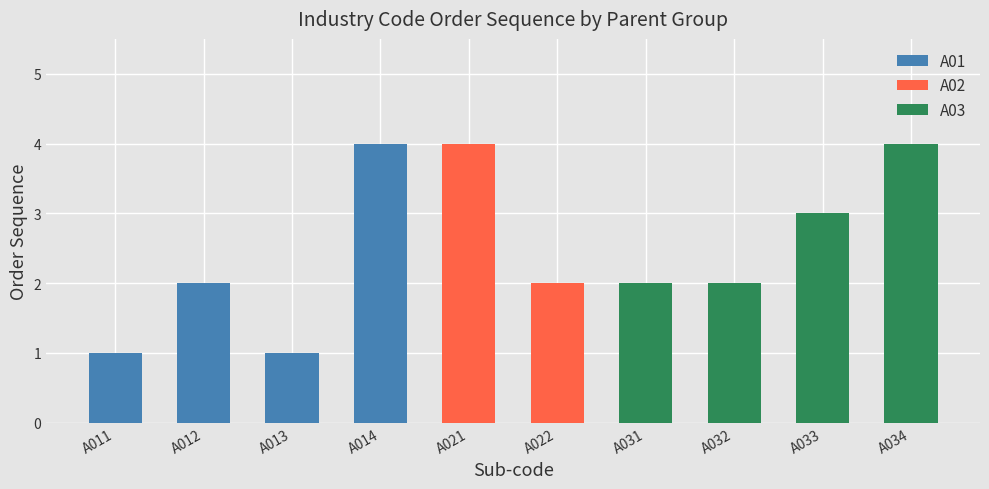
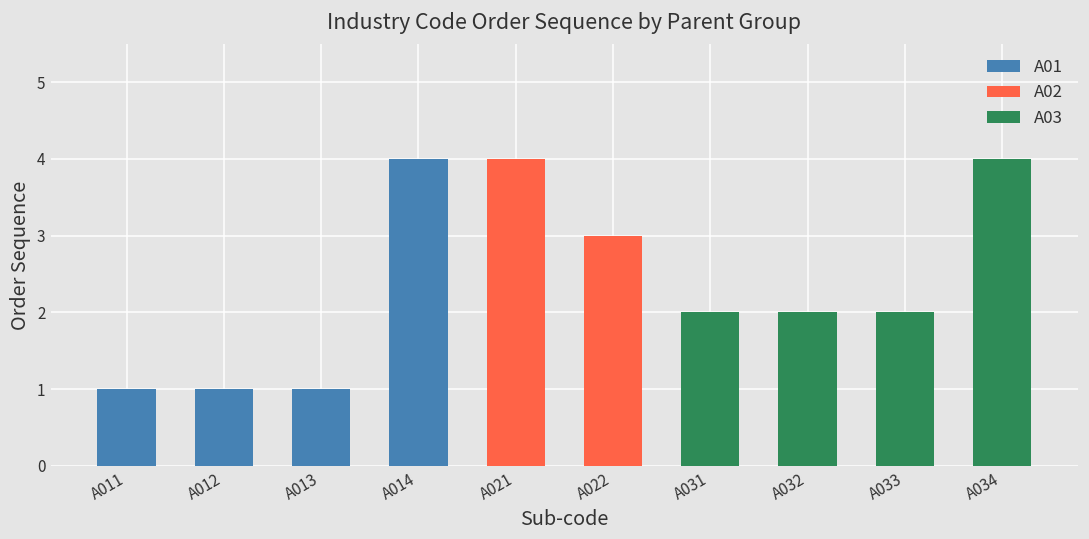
  {
    "A01": {
      "A011": 1,
-     "A012": 2,
+     "A012": 1,
      "A013": 1,
      "A014": 4
    },
    "A02": {
      "A021": 4,
-     "A022": 2
+     "A022": 3
    },
    "A03": {
      "A031": 2,
      "A032": 2,
-     "A033": 3,
+     "A033": 2,
      "A034": 4
    }
  }
